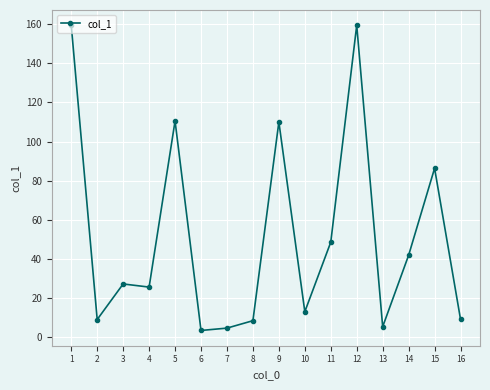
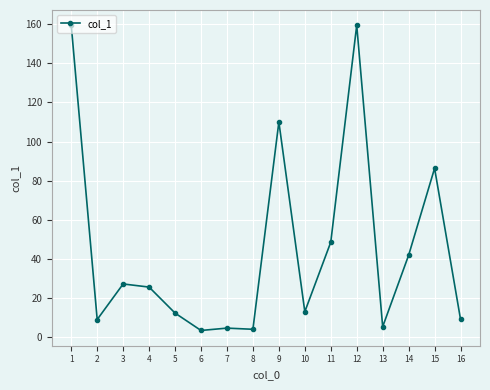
  {
    "2": 9,
    "3": 27,
    "4": 26,
-   "5": 111,
+   "5": 12,
    "6": 3,
    "7": 5,
-   "8": 8,
+   "8": 4,
    "9": 110,
    "10": 13,
    "11": 49,
    "12": 160,
    "13": 5,
    "14": 42,
    "15": 86,
    "16": 9
  }
